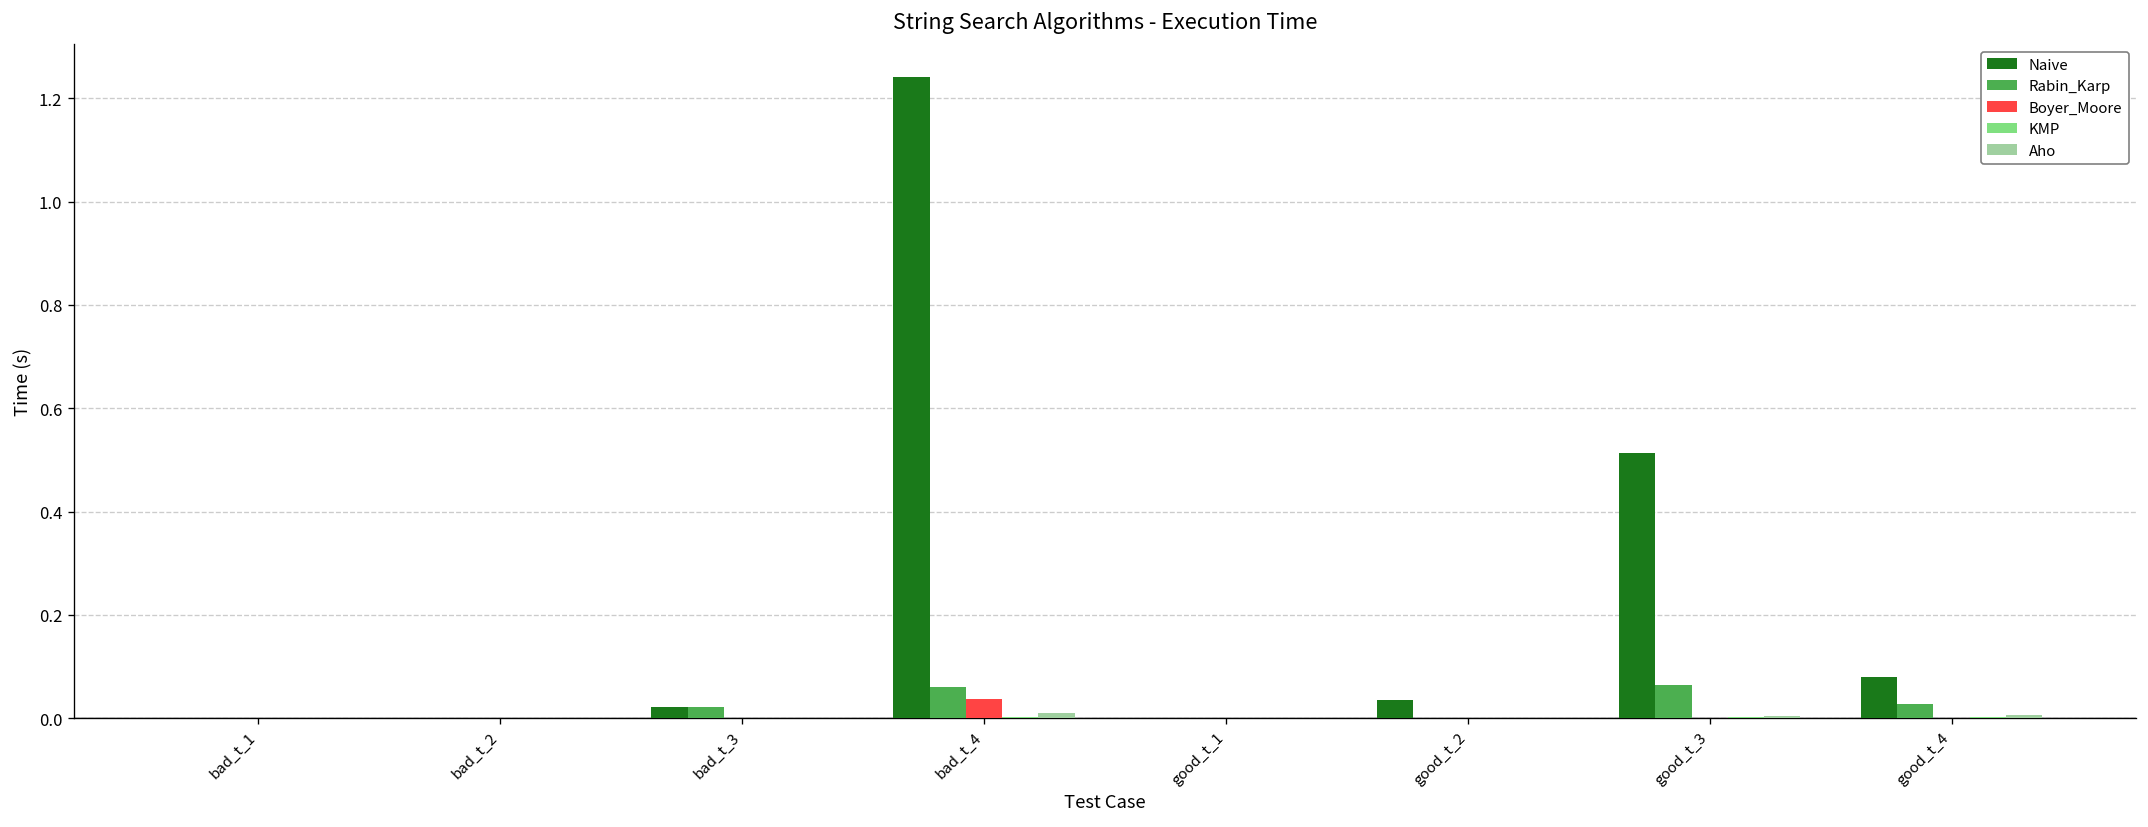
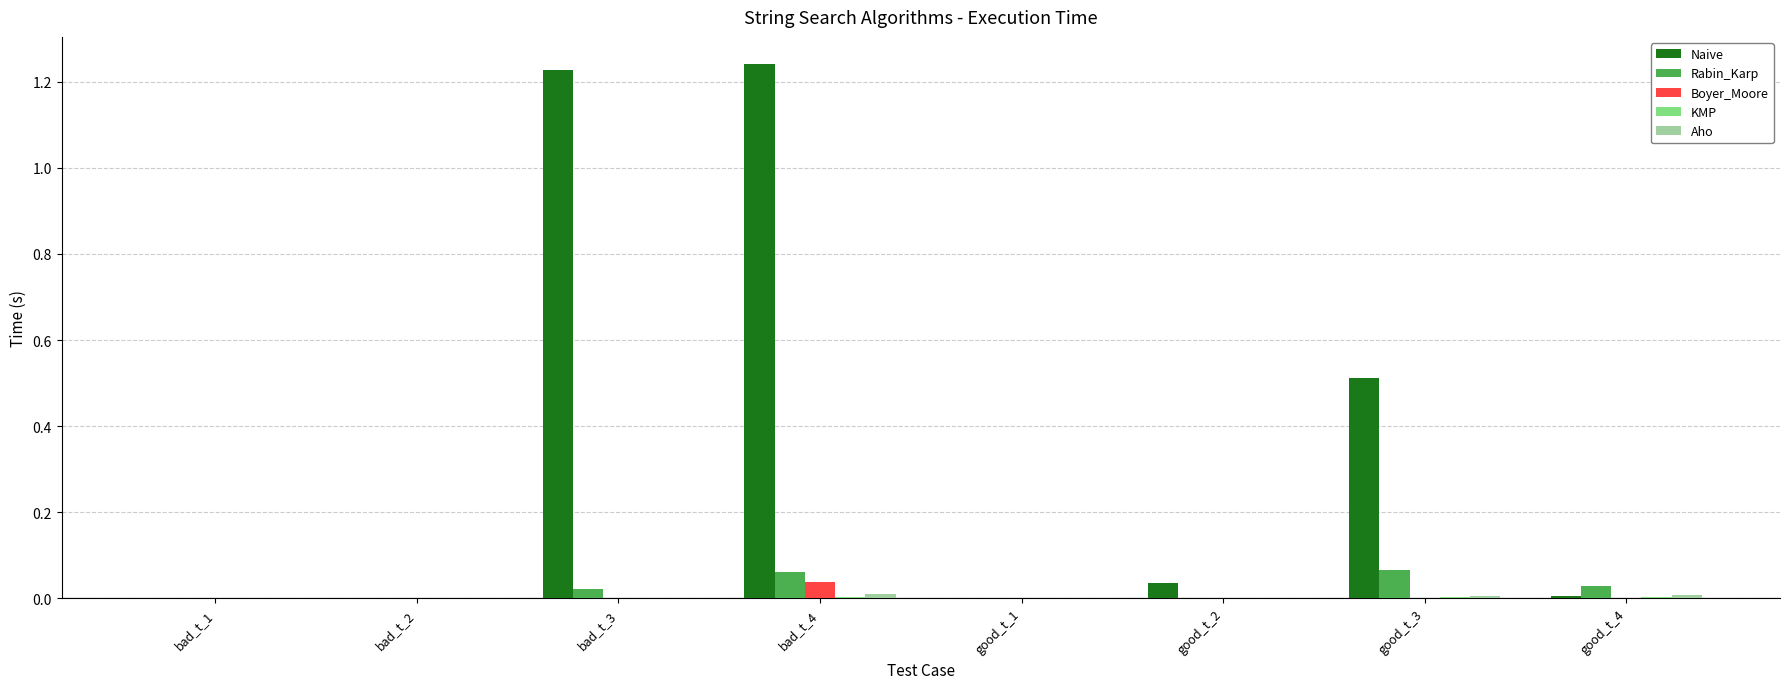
  {
    "Naive": {
      "bad_t_1": 0.00,
      "bad_t_2": 0.00,
-     "bad_t_3": 0.02,
+     "bad_t_3": 1.23,
      "bad_t_4": 1.24,
      "good_t_1": 0.00,
      "good_t_2": 0.04,
      "good_t_3": 0.51,
-     "good_t_4": 0.08
+     "good_t_4": 0.00
    },
    "Rabin_Karp": {
      "bad_t_1": 0.00,
      "bad_t_2": 0.00,
      "bad_t_3": 0.02,
      "bad_t_4": 0.06,
      "good_t_1": 0.00,
      "good_t_2": 0.00,
      "good_t_3": 0.07,
      "good_t_4": 0.03
    },
    "Boyer_Moore": {
      "bad_t_1": 0.00,
      "bad_t_2": 0.00,
      "bad_t_3": 0.00,
      "bad_t_4": 0.04,
      "good_t_1": 0.00,
      "good_t_2": 0.00,
      "good_t_3": 0.00,
      "good_t_4": 0.00
    }
  }
